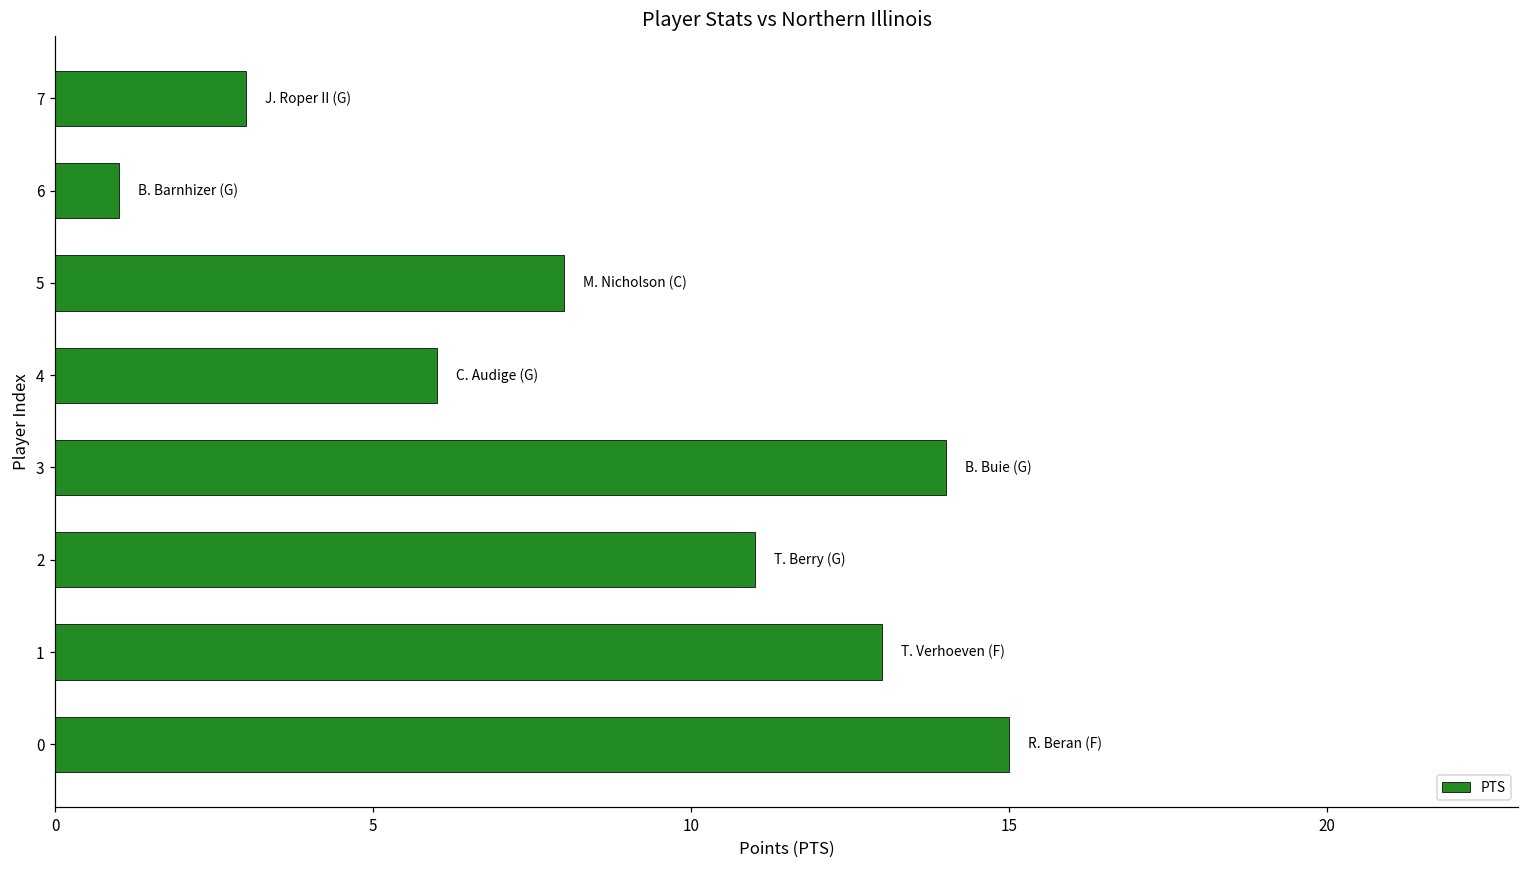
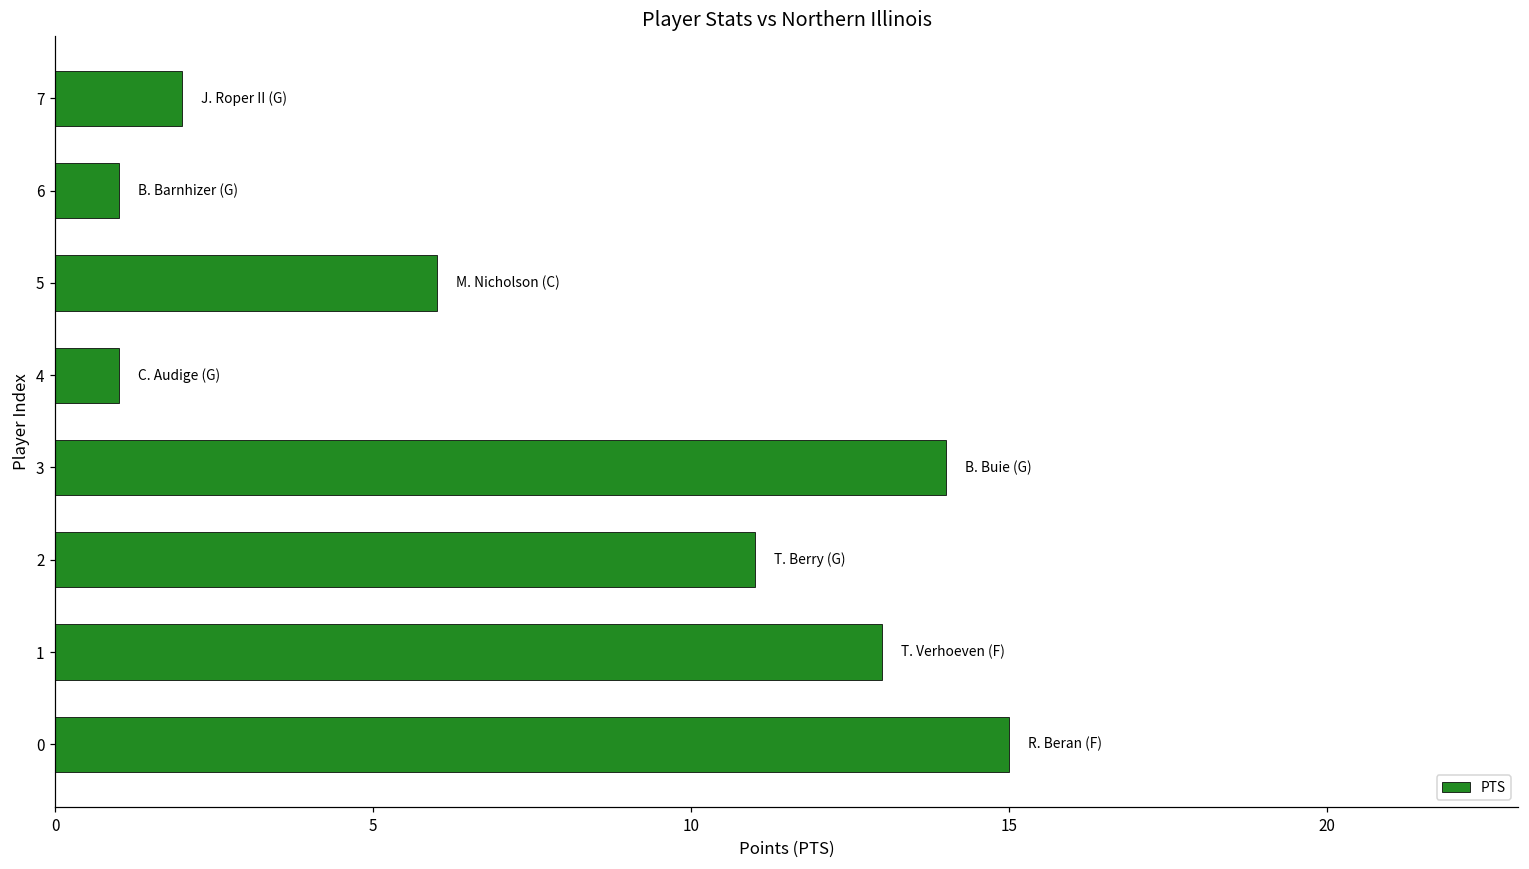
  {
-   "7": 3,
+   "7": 2,
    "6": 1,
-   "5": 8,
-   "4": 6,
+   "5": 6,
+   "4": 1,
    "3": 14,
    "2": 11,
    "1": 13,
    "0": 15
  }
